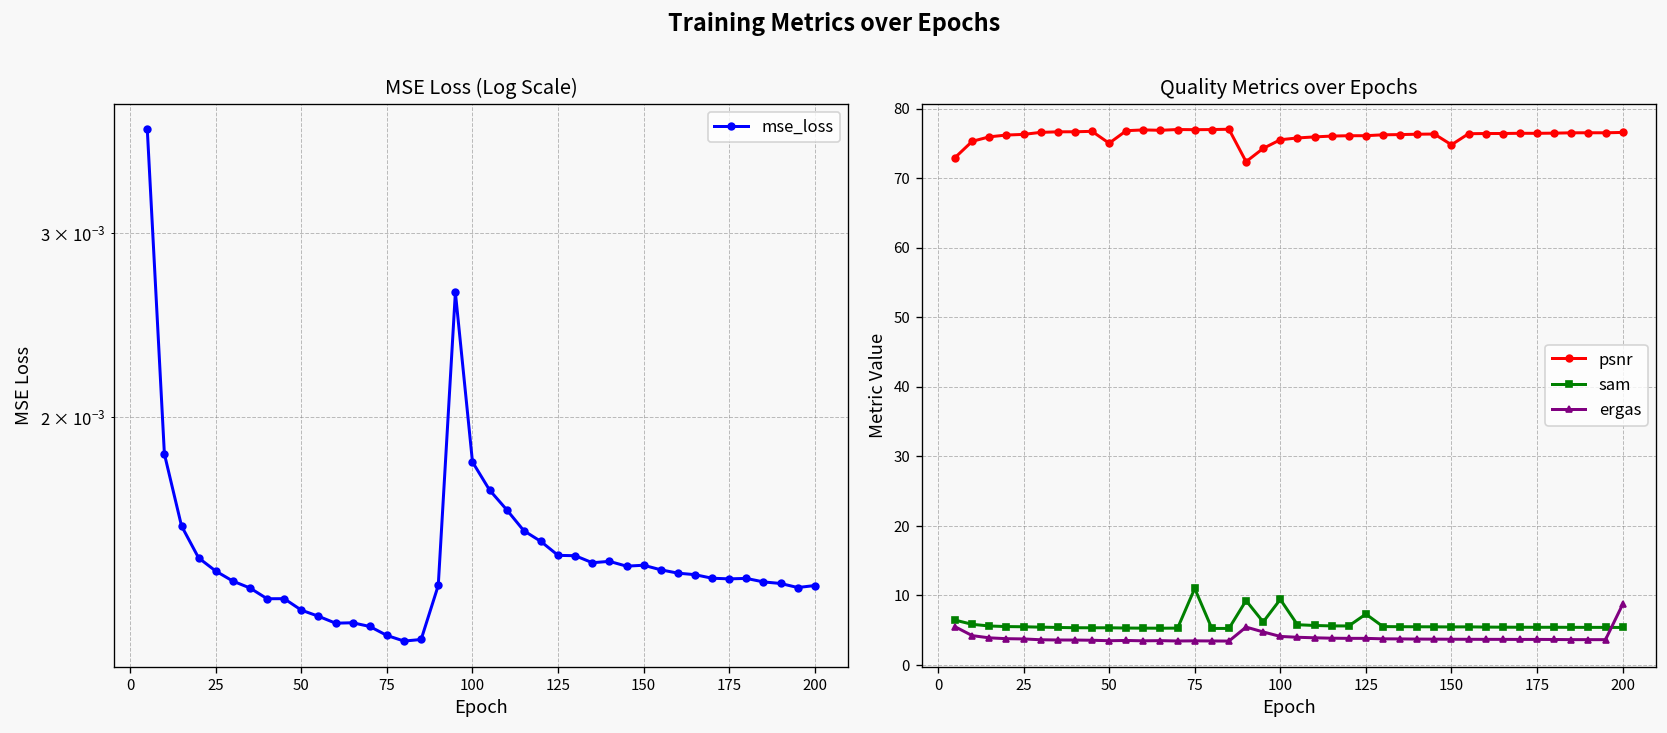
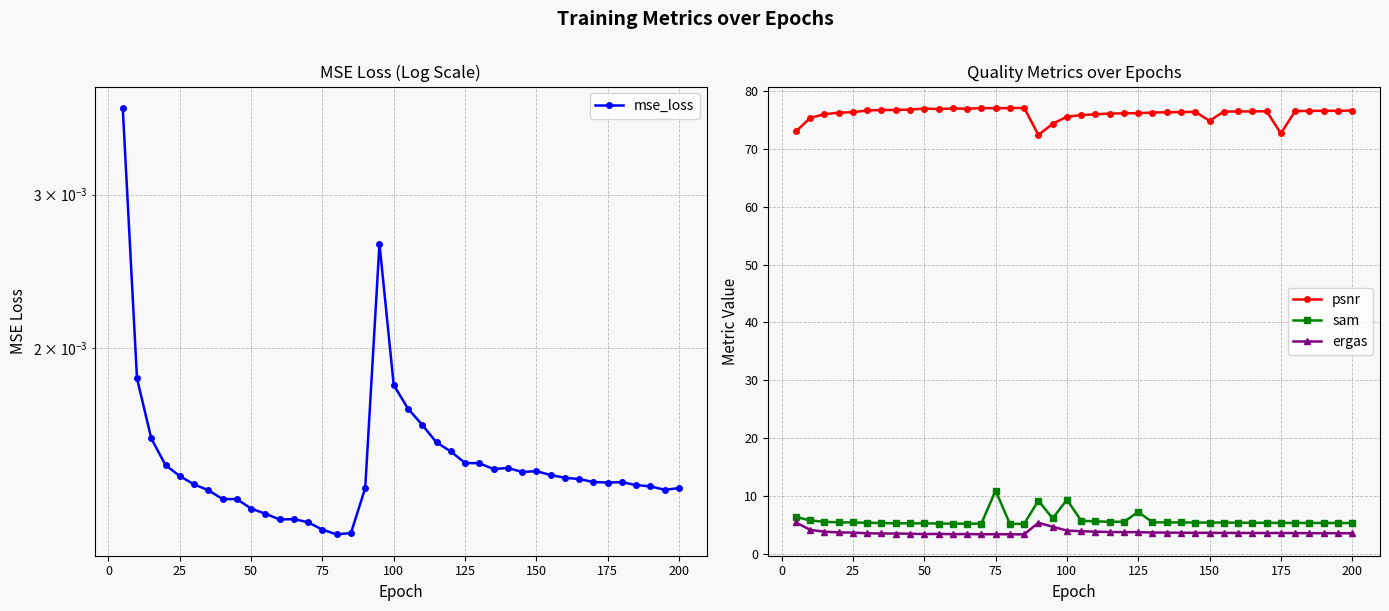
  {
    "Quality Metrics over Epochs": {
      "psnr": {
        "25": 76,
-       "50": 75,
+       "50": 77,
        "75": 77,
        "100": 76,
        "125": 76,
        "150": 75,
-       "175": 76,
+       "175": 73,
        "200": 77
      },
      "sam": {
        "25": 5,
        "50": 5,
        "75": 11,
        "100": 9,
        "125": 7,
        "150": 5,
        "175": 5,
        "200": 5
      },
      "ergas": {
        "25": 4,
        "50": 3,
        "75": 3,
        "100": 4,
        "125": 4,
        "150": 4,
        "175": 4,
-       "200": 9
+       "200": 4
      }
    }
  }
